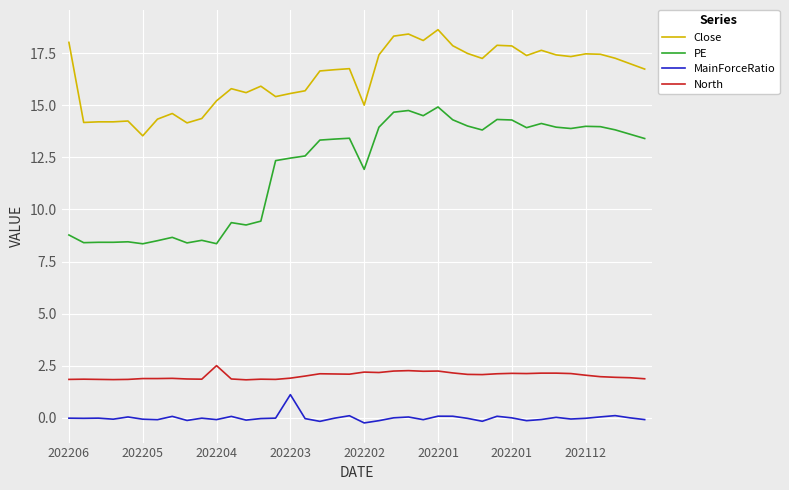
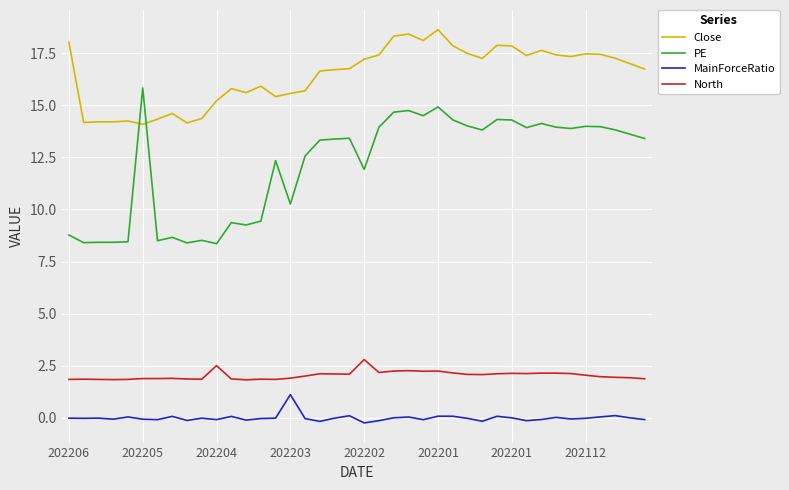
  {
    "Close": {
      "202206": 18.0,
-     "202205": 13.5,
+     "202205": 14.1,
      "202204": 15.2,
      "202203": 15.6,
-     "202202": 15.0,
+     "202202": 17.2,
      "202112": 17.5
    },
    "PE": {
      "202206": 8.8,
-     "202205": 8.4,
+     "202205": 15.8,
      "202204": 8.4,
-     "202203": 12.5,
+     "202203": 10.3,
      "202202": 11.9,
      "202112": 14.0
    },
    "MainForceRatio": {
      "202206": 0.0,
      "202205": -0.1,
      "202204": -0.1,
      "202203": 1.1,
      "202202": -0.2,
      "202112": 0.0
    },
    "North": {
      "202206": 1.9,
      "202205": 1.9,
      "202204": 2.5,
      "202203": 1.9,
-     "202202": 2.2,
+     "202202": 2.8,
      "202112": 2.1
    }
  }
